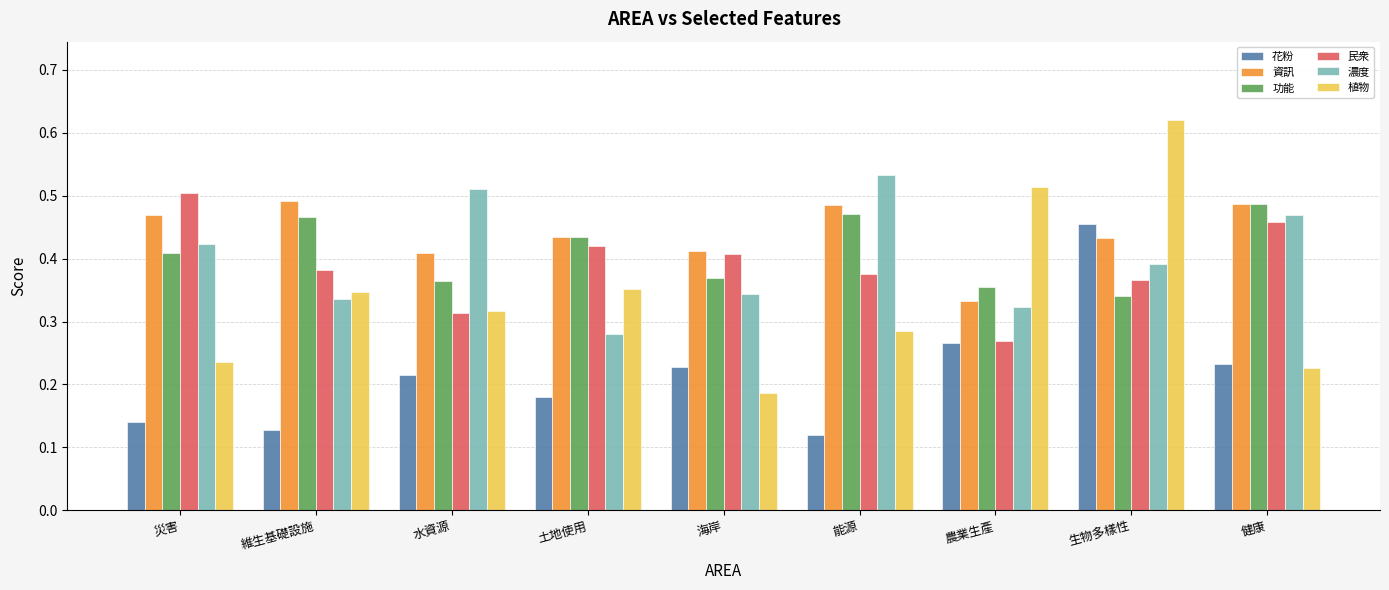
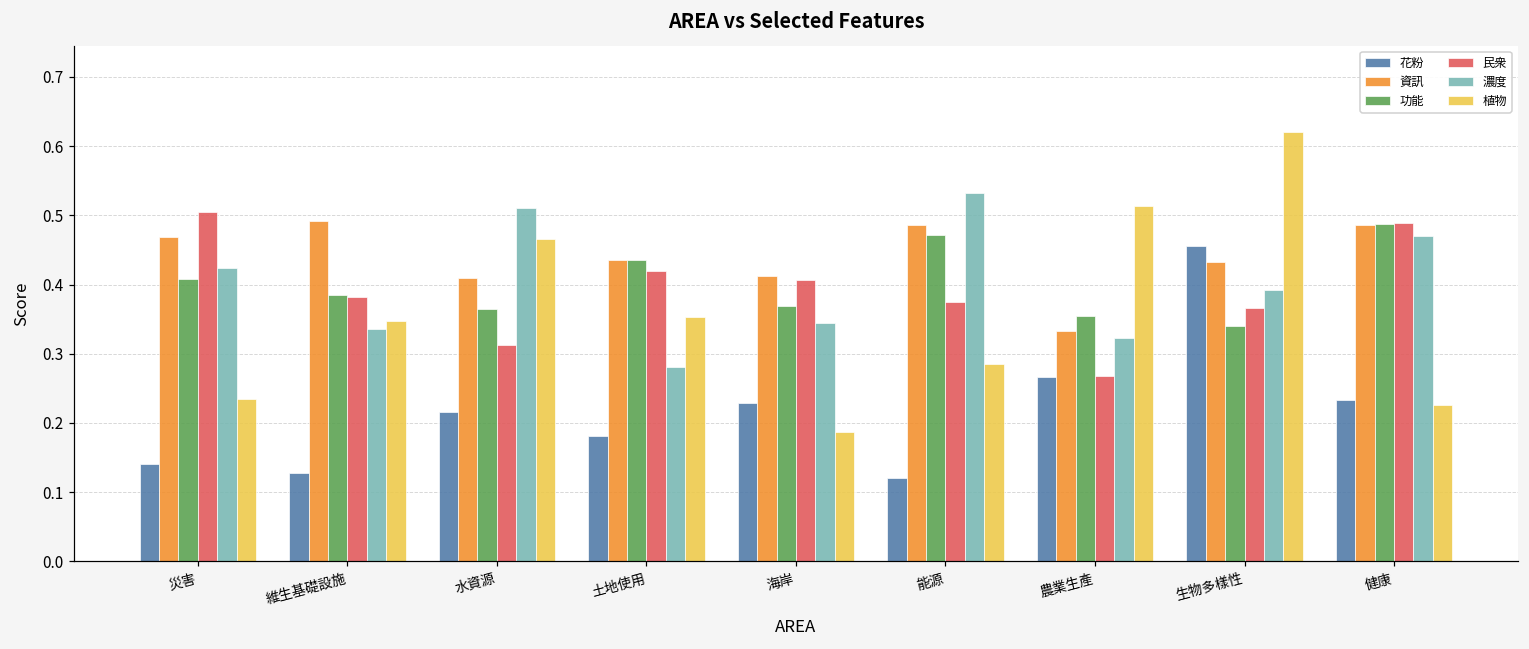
  {
    "花粉": {
      "災害": 0.14,
      "維生基礎設施": 0.13,
      "水資源": 0.22,
      "土地使用": 0.18,
      "海岸": 0.23,
      "能源": 0.12,
      "農業生產": 0.27,
      "生物多樣性": 0.46,
      "健康": 0.23
    },
    "資訊": {
      "災害": 0.47,
      "維生基礎設施": 0.49,
      "水資源": 0.41,
      "土地使用": 0.43,
      "海岸": 0.41,
      "能源": 0.49,
      "農業生產": 0.33,
      "生物多樣性": 0.43,
      "健康": 0.49
    },
    "功能": {
      "災害": 0.41,
-     "維生基礎設施": 0.47,
+     "維生基礎設施": 0.39,
      "水資源": 0.36,
      "土地使用": 0.43,
      "海岸": 0.37,
      "能源": 0.47,
      "農業生產": 0.35,
      "生物多樣性": 0.34,
      "健康": 0.49
    },
    "民衆": {
      "災害": 0.50,
      "維生基礎設施": 0.38,
      "水資源": 0.31,
      "土地使用": 0.42,
      "海岸": 0.41,
      "能源": 0.38,
      "農業生產": 0.27,
      "生物多樣性": 0.37,
-     "健康": 0.46
+     "健康": 0.49
    },
    "濃度": {
      "災害": 0.42,
      "維生基礎設施": 0.34,
      "水資源": 0.51,
      "土地使用": 0.28,
      "海岸": 0.34,
      "能源": 0.53,
      "農業生產": 0.32,
      "生物多樣性": 0.39,
      "健康": 0.47
    },
    "植物": {
      "災害": 0.24,
      "維生基礎設施": 0.35,
-     "水資源": 0.32,
+     "水資源": 0.47,
      "土地使用": 0.35,
      "海岸": 0.19,
      "能源": 0.28,
      "農業生產": 0.51,
      "生物多樣性": 0.62,
      "健康": 0.23
    }
  }
